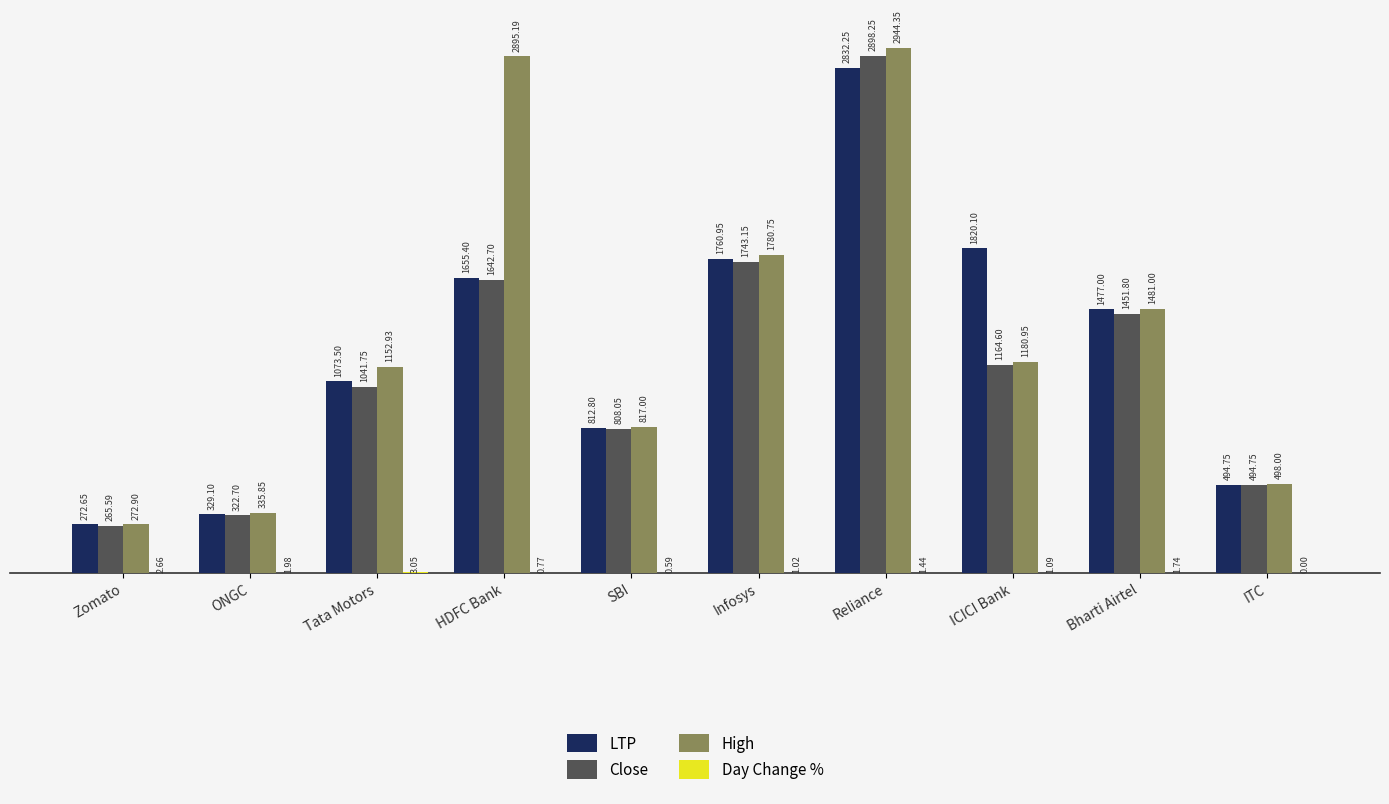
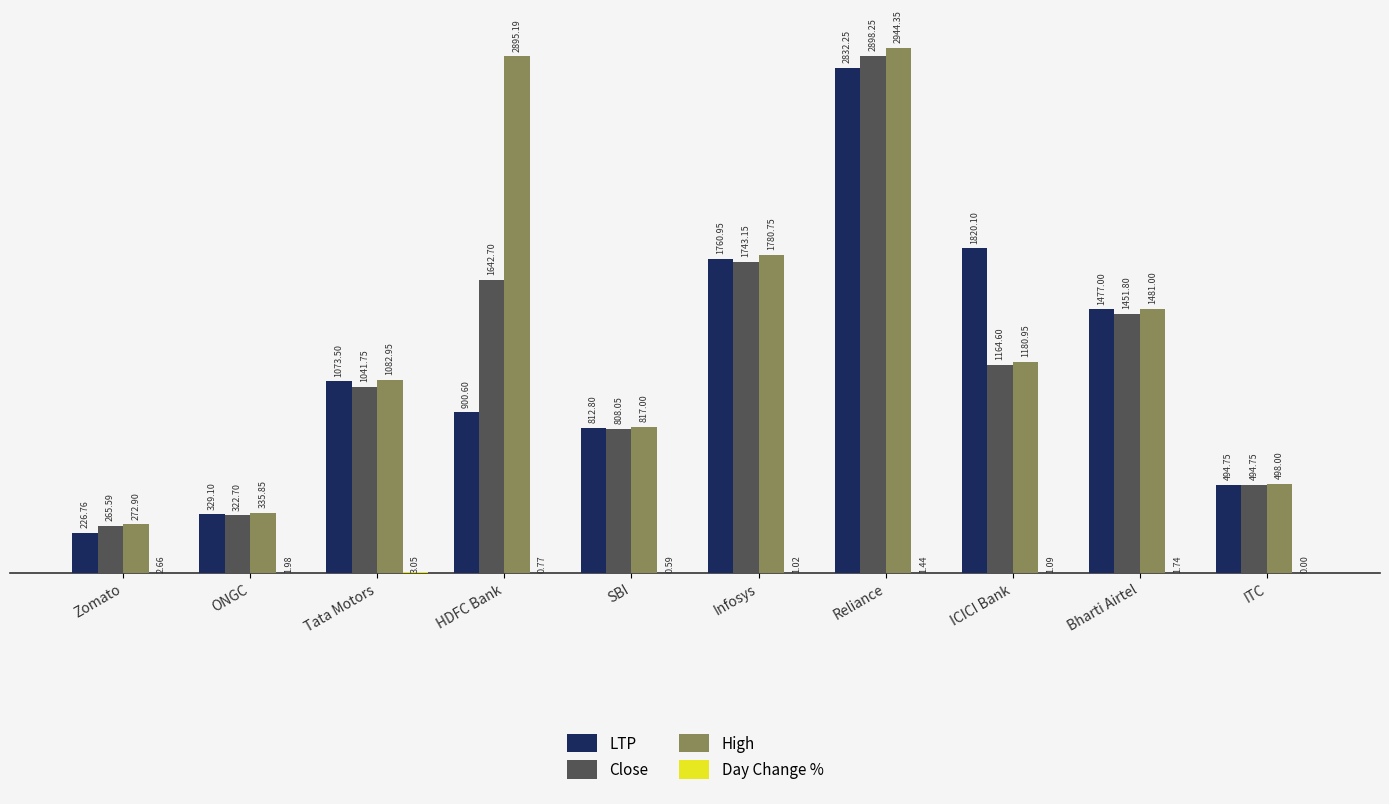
  {
    "LTP": {
-     "Zomato": 272.65,
+     "Zomato": 226.76,
      "ONGC": 329.10,
      "Tata Motors": 1073.50,
-     "HDFC Bank": 1655.40,
+     "HDFC Bank": 900.60,
      "SBI": 812.80,
      "Infosys": 1760.95,
      "Reliance": 2832.25,
      "ICICI Bank": 1820.10,
      "Bharti Airtel": 1477.00,
      "ITC": 494.75
    },
    "Close": {
      "Zomato": 265.59,
      "ONGC": 322.70,
      "Tata Motors": 1041.75,
      "HDFC Bank": 1642.70,
      "SBI": 808.05,
      "Infosys": 1743.15,
      "Reliance": 2898.25,
      "ICICI Bank": 1164.60,
      "Bharti Airtel": 1451.80,
      "ITC": 494.75
    },
    "High": {
      "Zomato": 272.90,
      "ONGC": 335.85,
-     "Tata Motors": 1152.93,
+     "Tata Motors": 1082.95,
      "HDFC Bank": 2895.19,
      "SBI": 817.00,
      "Infosys": 1780.75,
      "Reliance": 2944.35,
      "ICICI Bank": 1180.95,
      "Bharti Airtel": 1481.00,
      "ITC": 498.00
    },
    "Day Change %": {
      "Zomato": 2.66,
      "ONGC": 1.98,
      "Tata Motors": 3.05,
      "HDFC Bank": 0.77,
      "SBI": 0.59,
      "Infosys": 1.02,
      "Reliance": 1.44,
      "ICICI Bank": 1.09,
      "Bharti Airtel": 1.74,
      "ITC": 0.00
    }
  }
